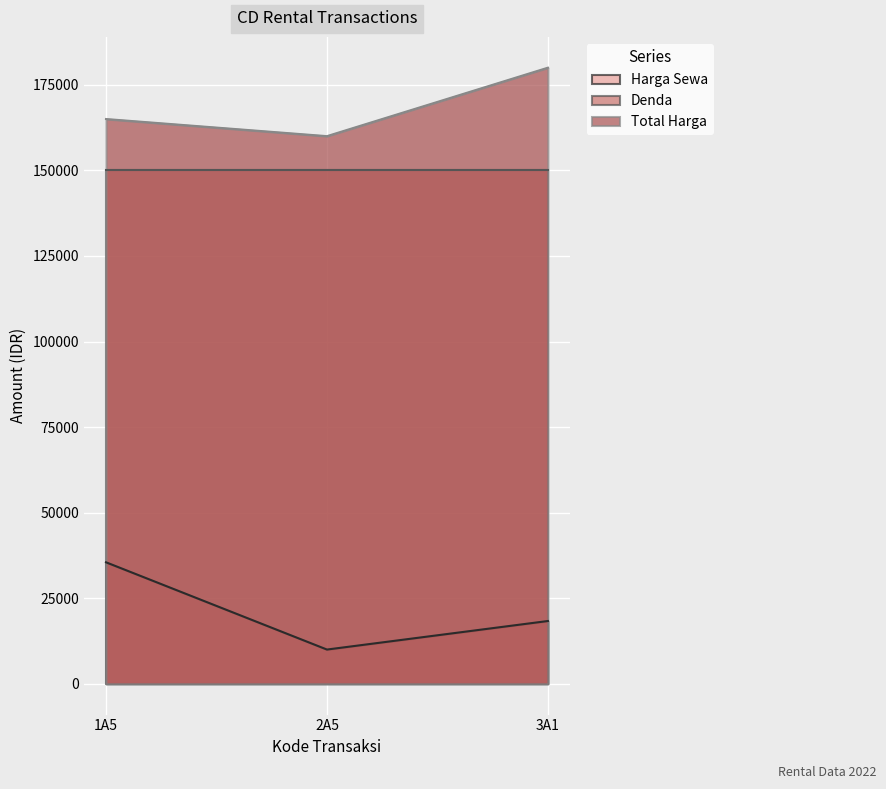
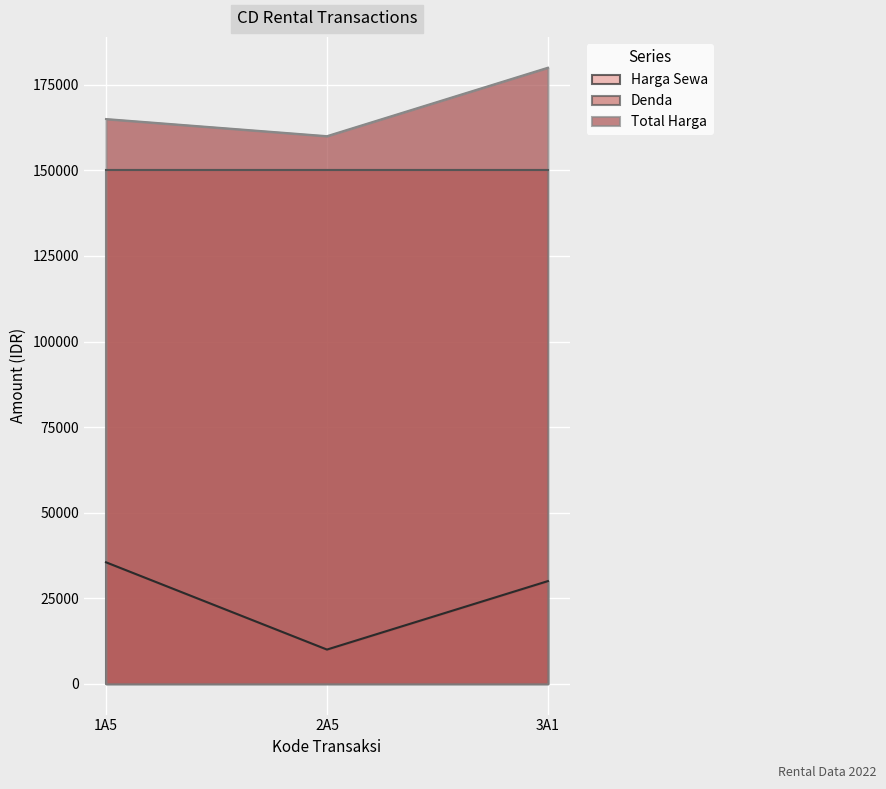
  {
    "Harga Sewa": {
      "1A5": 35000,
      "2A5": 10000,
-     "3A1": 18000
+     "3A1": 30000
    }
  }
